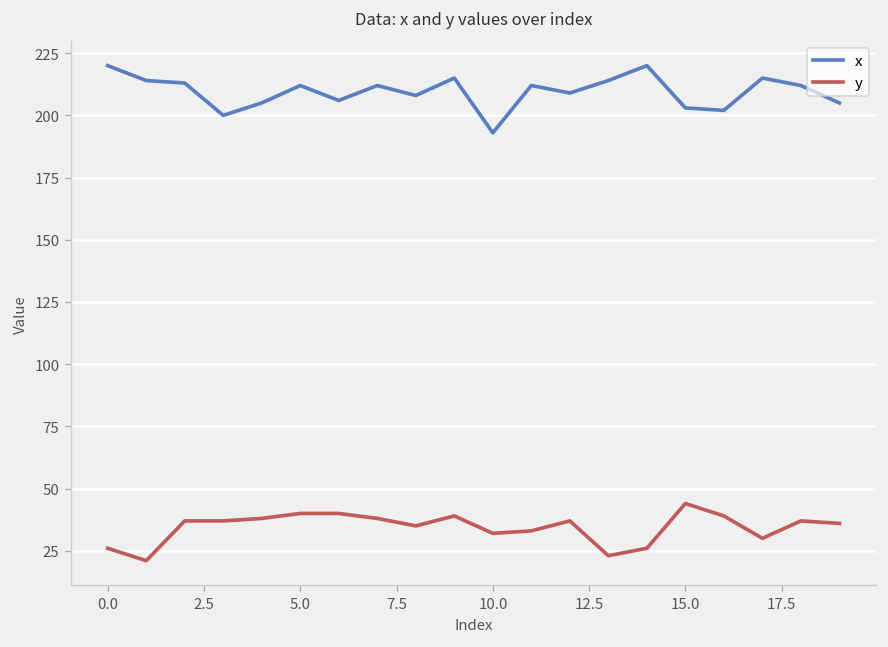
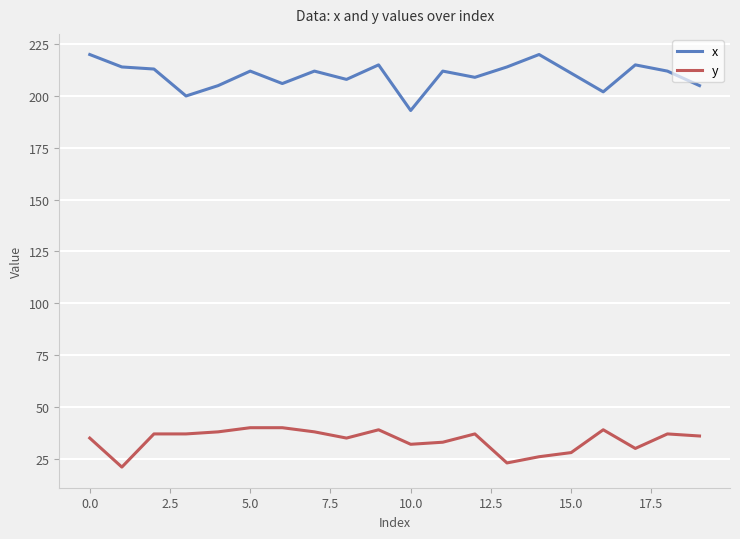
  {
    "x": {
      "0.0": 220,
      "5.0": 212,
      "10.0": 193,
-     "15.0": 203
+     "15.0": 211
    },
    "y": {
-     "0.0": 26,
+     "0.0": 35,
      "5.0": 40,
      "10.0": 32,
-     "15.0": 44
+     "15.0": 28
    }
  }
